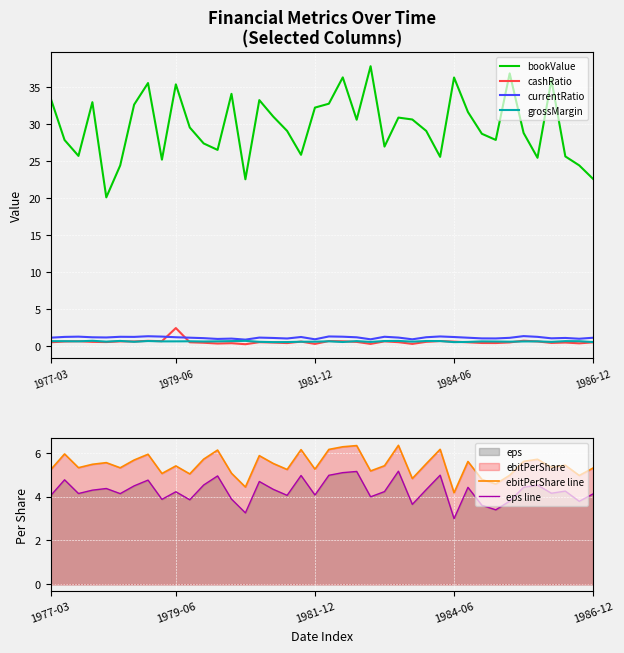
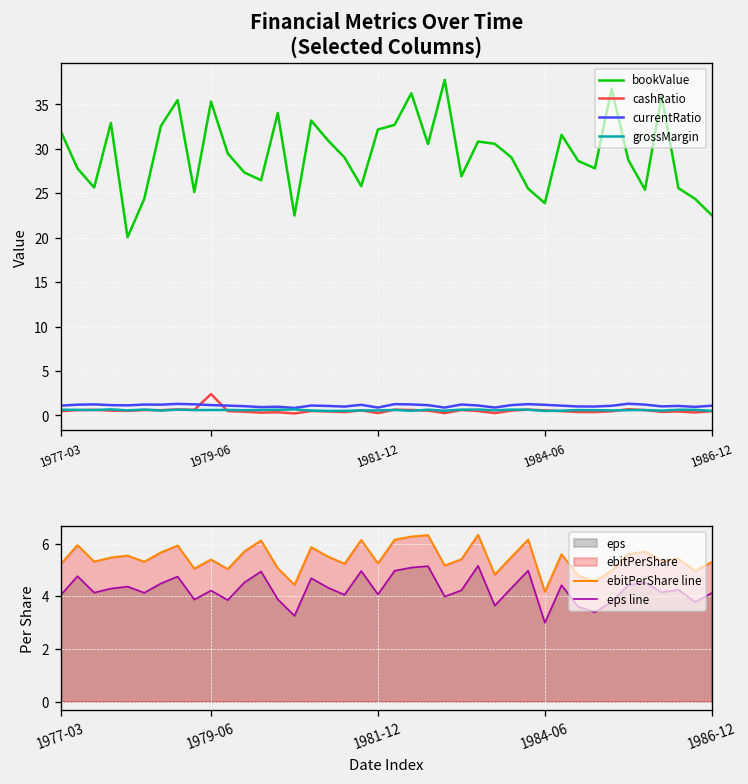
  {
    "Financial Metrics Over Time (Selected Columns)": {
      "bookValue": {
-       "1977-03": 33,
+       "1977-03": 32,
        "1979-06": 35,
        "1981-12": 32,
-       "1984-06": 36,
+       "1984-06": 24,
        "1986-12": 23
      },
      "cashRatio": {
        "1979-06": 2
      },
      "currentRatio": {
        "1977-03": 1,
        "1979-06": 1,
        "1984-06": 1,
        "1986-12": 1
      },
      "grossMargin": {
        "1979-06": 1
      }
    }
  }
